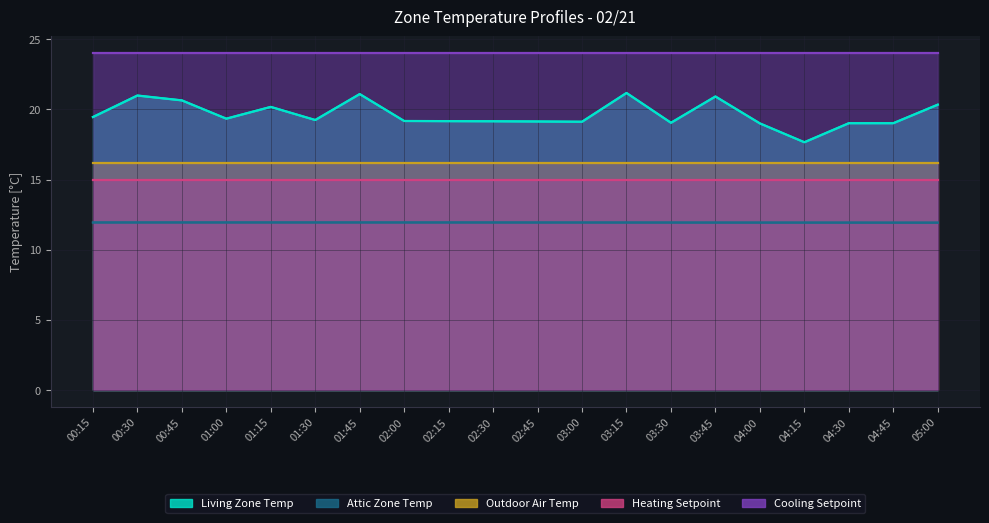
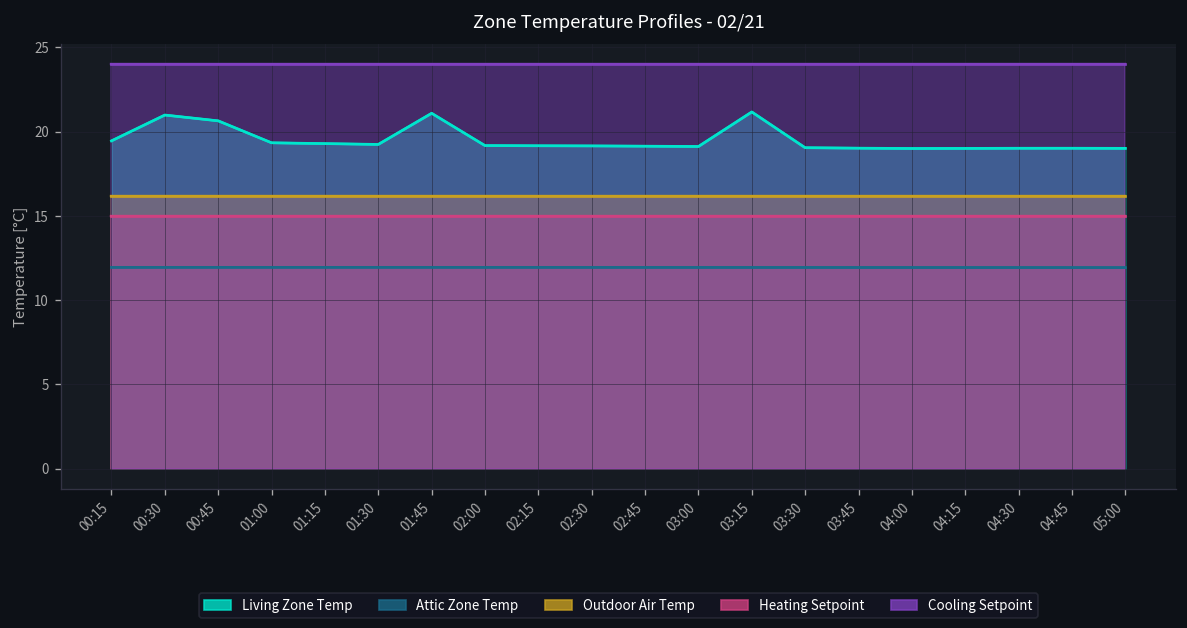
  {
    "Living Zone Temp": {
      "00:15": 19.5,
      "00:30": 21.0,
      "00:45": 20.6,
      "01:00": 19.3,
-     "01:15": 20.2,
+     "01:15": 19.3,
      "01:30": 19.2,
      "01:45": 21.1,
      "02:00": 19.2,
      "02:15": 19.2,
      "02:30": 19.2,
      "02:45": 19.1,
      "03:00": 19.1,
      "03:15": 21.2,
      "03:30": 19.0,
-     "03:45": 20.9,
+     "03:45": 19.0,
      "04:00": 19.0,
-     "04:15": 17.7,
+     "04:15": 19.0,
      "04:30": 19.0,
      "04:45": 19.0,
-     "05:00": 20.3
+     "05:00": 19.0
    },
    "Attic Zone Temp": {
      "00:15": 11.9,
      "00:30": 11.9,
      "00:45": 11.9,
      "01:00": 11.9,
      "01:15": 11.9,
      "01:30": 11.9,
      "01:45": 11.9,
      "02:00": 11.9,
      "02:15": 11.9,
      "02:30": 11.9,
      "02:45": 11.9,
      "03:00": 11.9,
      "03:15": 11.9,
      "03:30": 11.9,
      "03:45": 11.9,
      "04:00": 11.9,
      "04:15": 11.9,
      "04:30": 11.9,
      "04:45": 11.9,
      "05:00": 11.9
    },
    "Outdoor Air Temp": {
      "00:15": 16.2,
      "00:30": 16.2,
      "00:45": 16.2,
      "01:00": 16.2,
      "01:15": 16.2,
      "01:30": 16.2,
      "01:45": 16.2,
      "02:00": 16.2,
      "02:15": 16.2,
      "02:30": 16.2,
      "02:45": 16.2,
      "03:00": 16.2,
      "03:15": 16.2,
      "03:30": 16.2,
      "03:45": 16.2,
      "04:00": 16.2,
      "04:15": 16.2,
      "04:30": 16.2,
      "04:45": 16.2,
      "05:00": 16.2
    },
    "Heating Setpoint": {
      "00:15": 15.0,
      "00:30": 15.0,
      "00:45": 15.0,
      "01:00": 15.0,
      "01:15": 15.0,
      "01:30": 15.0,
      "01:45": 15.0,
      "02:00": 15.0,
      "02:15": 15.0,
      "02:30": 15.0,
      "02:45": 15.0,
      "03:00": 15.0,
      "03:15": 15.0,
      "03:30": 15.0,
      "03:45": 15.0,
      "04:00": 15.0,
      "04:15": 15.0,
      "04:30": 15.0,
      "04:45": 15.0,
      "05:00": 15.0
    },
    "Cooling Setpoint": {
      "00:15": 24.0,
      "00:30": 24.0,
      "00:45": 24.0,
      "01:00": 24.0,
      "01:15": 24.0,
      "01:30": 24.0,
      "01:45": 24.0,
      "02:00": 24.0,
      "02:15": 24.0,
      "02:30": 24.0,
      "02:45": 24.0,
      "03:00": 24.0,
      "03:15": 24.0,
      "03:30": 24.0,
      "03:45": 24.0,
      "04:00": 24.0,
      "04:15": 24.0,
      "04:30": 24.0,
      "04:45": 24.0,
      "05:00": 24.0
    }
  }
